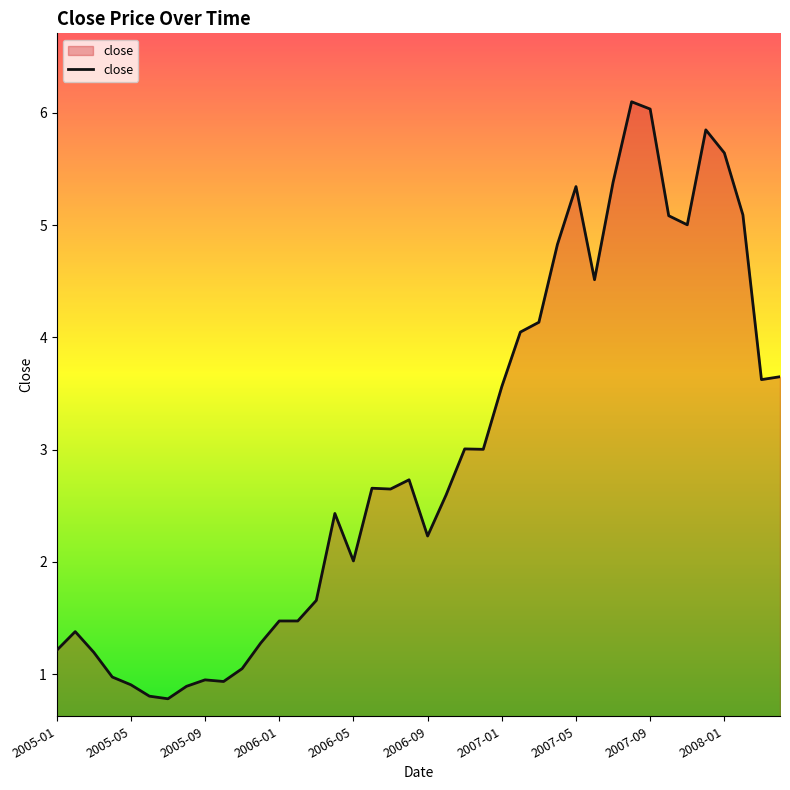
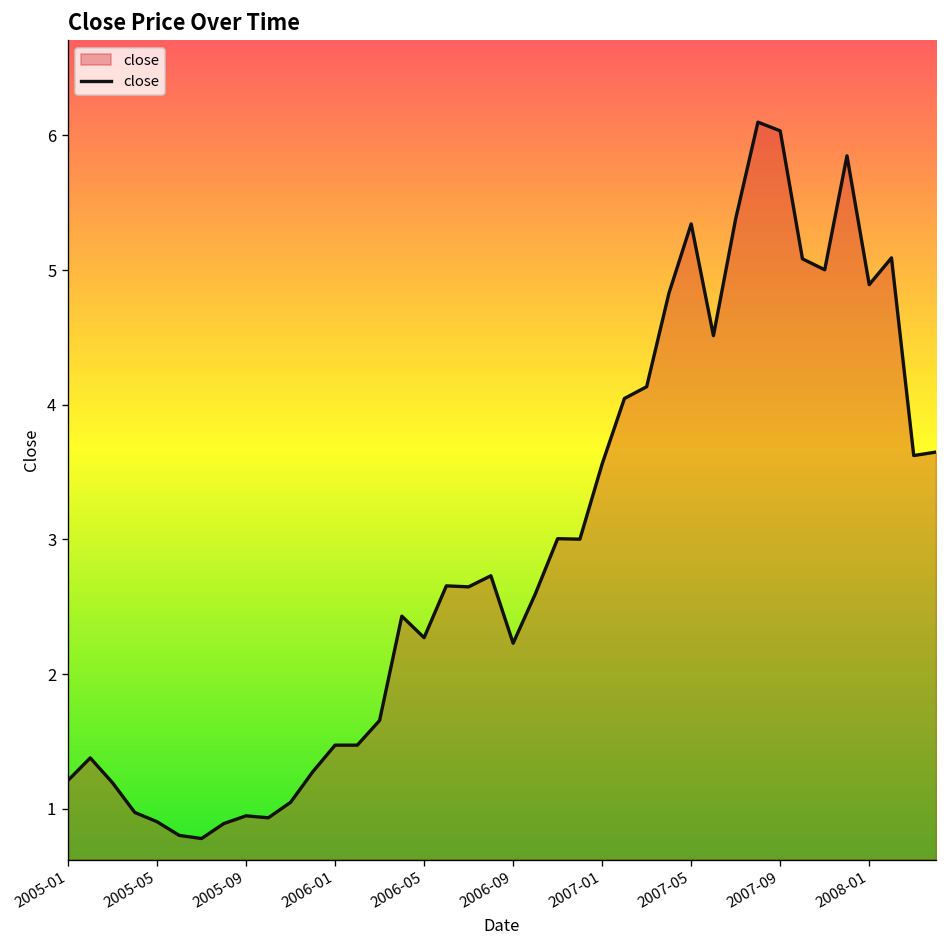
  {
    "2005-01": 1.21,
    "2005-05": 0.90,
    "2005-09": 0.95,
    "2006-01": 1.47,
-   "2006-05": 2.01,
+   "2006-05": 2.27,
    "2006-09": 2.23,
    "2007-01": 3.56,
    "2007-05": 5.34,
    "2007-09": 6.03,
-   "2008-01": 5.64
+   "2008-01": 4.89
  }
